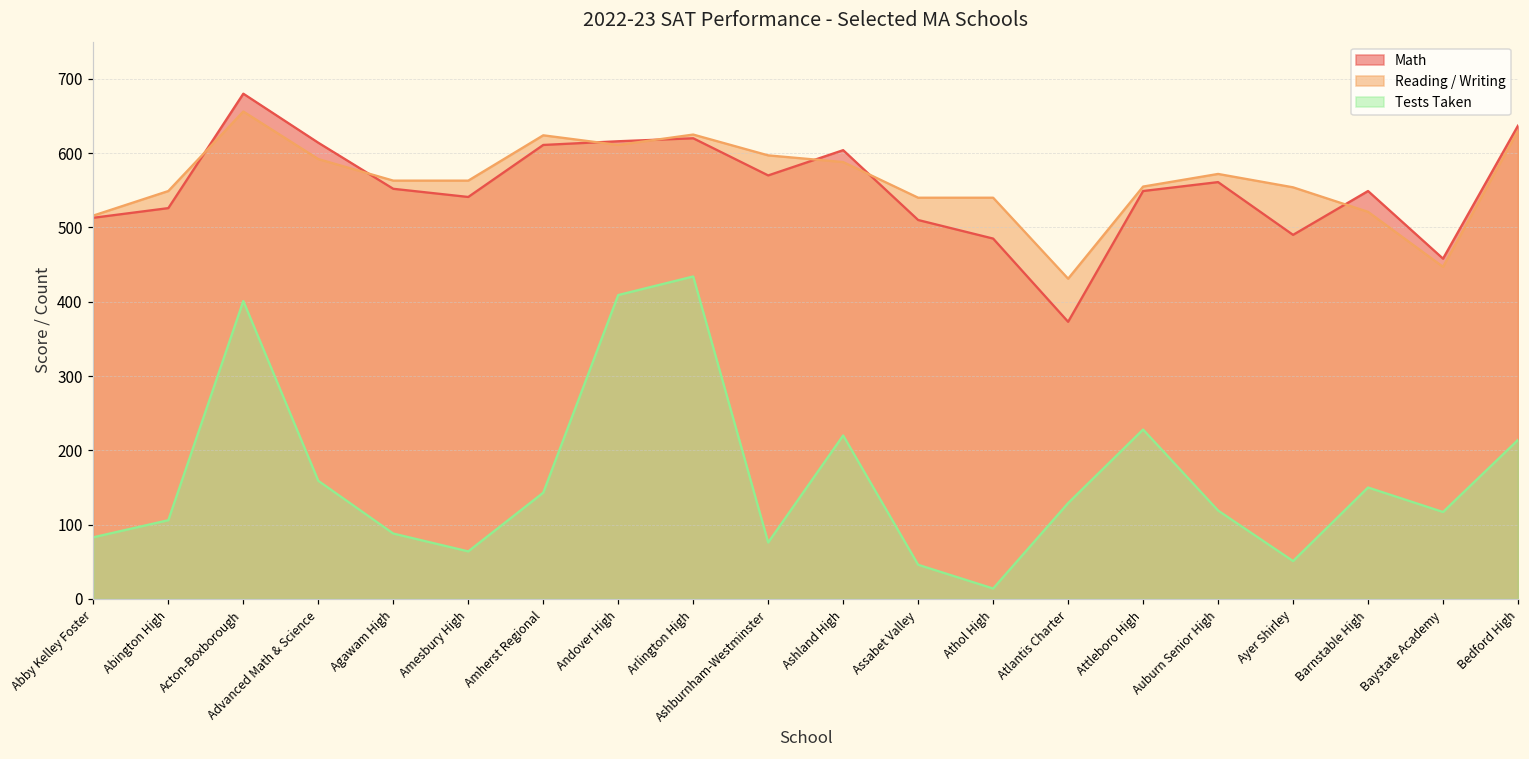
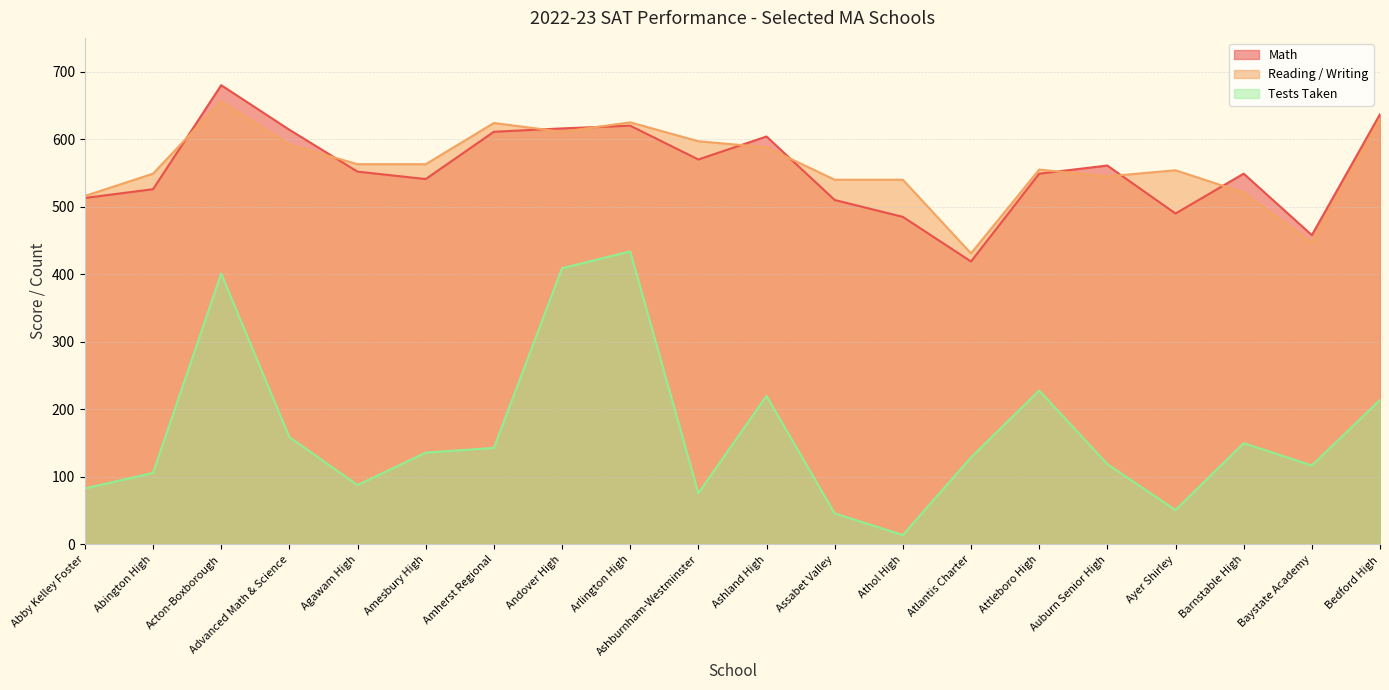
  {
    "Math": {
      "Abington High": 530,
      "Acton-Boxborough": 680,
      "Advanced Math & Science": 610,
      "Agawam High": 550,
      "Amesbury High": 540,
      "Amherst Regional": 610,
      "Andover High": 620,
      "Arlington High": 620,
      "Ashburnham-Westminster": 570,
      "Ashland High": 600,
      "Assabet Valley": 510,
      "Athol High": 490,
-     "Atlantis Charter": 370,
+     "Atlantis Charter": 420,
      "Attleboro High": 550,
      "Auburn Senior High": 560,
      "Ayer Shirley": 490,
      "Barnstable High": 550,
      "Baystate Academy": 460,
      "Bedford High": 640
    },
    "Reading / Writing": {
      "Abington High": 550,
      "Acton-Boxborough": 660,
      "Advanced Math & Science": 590,
      "Agawam High": 560,
      "Amesbury High": 560,
      "Amherst Regional": 620,
      "Andover High": 610,
      "Arlington High": 630,
      "Ashburnham-Westminster": 600,
      "Ashland High": 590,
      "Assabet Valley": 540,
      "Athol High": 540,
      "Atlantis Charter": 430,
      "Attleboro High": 560,
-     "Auburn Senior High": 570,
+     "Auburn Senior High": 550,
      "Ayer Shirley": 550,
      "Barnstable High": 520,
      "Baystate Academy": 450,
      "Bedford High": 630
    },
    "Tests Taken": {
      "Abby Kelley Foster": 80,
      "Abington High": 110,
      "Acton-Boxborough": 400,
      "Advanced Math & Science": 160,
      "Agawam High": 90,
-     "Amesbury High": 60,
+     "Amesbury High": 140,
      "Amherst Regional": 140,
      "Andover High": 410,
      "Arlington High": 430,
      "Ashburnham-Westminster": 80,
      "Ashland High": 220,
      "Assabet Valley": 50,
      "Athol High": 10,
      "Atlantis Charter": 130,
      "Attleboro High": 230,
      "Auburn Senior High": 120,
      "Ayer Shirley": 50,
      "Barnstable High": 150,
      "Baystate Academy": 120,
      "Bedford High": 210
    }
  }
